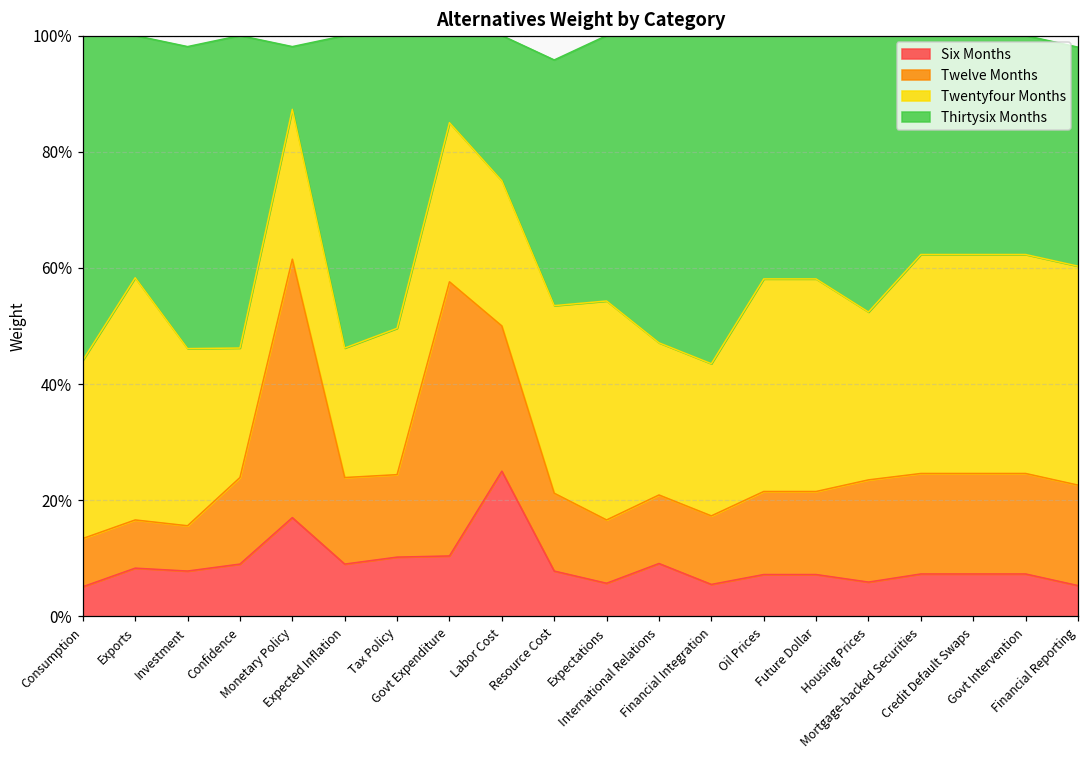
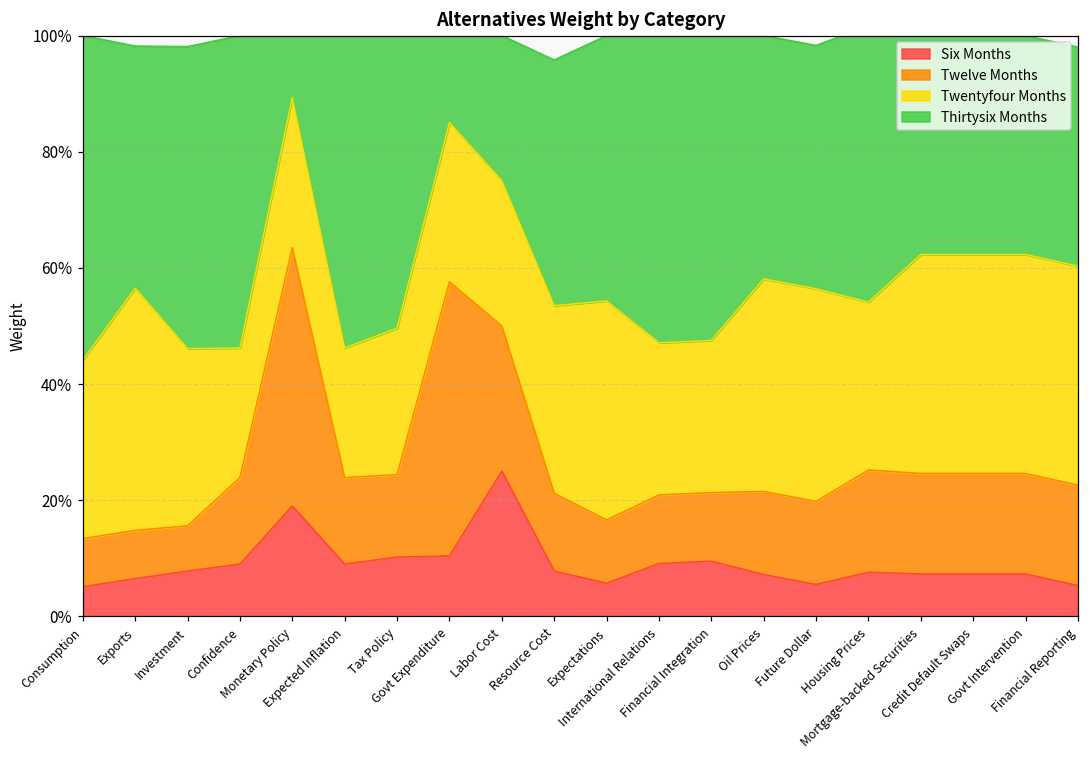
  {
    "Six Months": {
      "Consumption": "5%",
-     "Exports": "8%",
+     "Exports": "7%",
      "Investment": "8%",
      "Confidence": "9%",
-     "Monetary Policy": "17%",
+     "Monetary Policy": "19%",
      "Expected Inflation": "9%",
      "Tax Policy": "10%",
      "Govt Expenditure": "10%",
      "Labor Cost": "25%",
      "Resource Cost": "8%",
      "Expectations": "6%",
      "International Relations": "9%",
-     "Financial Integration": "6%",
+     "Financial Integration": "10%",
      "Oil Prices": "7%",
-     "Future Dollar": "7%",
-     "Housing Prices": "6%",
+     "Future Dollar": "6%",
+     "Housing Prices": "8%",
      "Mortgage-backed Securities": "7%",
      "Credit Default Swaps": "7%",
      "Govt Intervention": "7%",
      "Financial Reporting": "5%"
    },
    "Twelve Months": {
      "Consumption": "8%",
      "Exports": "8%",
      "Investment": "8%",
      "Confidence": "15%",
      "Monetary Policy": "45%",
      "Expected Inflation": "15%",
      "Tax Policy": "14%",
      "Govt Expenditure": "47%",
      "Labor Cost": "25%",
      "Resource Cost": "13%",
      "Expectations": "11%",
      "International Relations": "12%",
      "Financial Integration": "12%",
      "Oil Prices": "14%",
      "Future Dollar": "14%",
      "Housing Prices": "18%",
      "Mortgage-backed Securities": "17%",
      "Credit Default Swaps": "17%",
      "Govt Intervention": "17%",
      "Financial Reporting": "17%"
    },
    "Twentyfour Months": {
      "Consumption": "31%",
      "Exports": "42%",
      "Investment": "30%",
      "Confidence": "22%",
      "Monetary Policy": "26%",
      "Expected Inflation": "22%",
      "Tax Policy": "25%",
      "Govt Expenditure": "27%",
      "Labor Cost": "25%",
      "Resource Cost": "32%",
      "Expectations": "38%",
      "International Relations": "26%",
      "Financial Integration": "26%",
      "Oil Prices": "37%",
      "Future Dollar": "37%",
      "Housing Prices": "29%",
      "Mortgage-backed Securities": "38%",
      "Credit Default Swaps": "38%",
      "Govt Intervention": "38%",
      "Financial Reporting": "38%"
    },
    "Thirtysix Months": {
      "Consumption": "56%",
      "Exports": "42%",
      "Investment": "52%",
      "Confidence": "54%",
      "Monetary Policy": "11%",
      "Expected Inflation": "54%",
      "Govt Expenditure": "15%",
      "Labor Cost": "25%",
      "Resource Cost": "42%",
      "Expectations": "46%",
      "Oil Prices": "42%",
      "Future Dollar": "42%",
      "Mortgage-backed Securities": "38%",
      "Credit Default Swaps": "38%",
      "Govt Intervention": "38%",
      "Financial Reporting": "38%"
    }
  }
